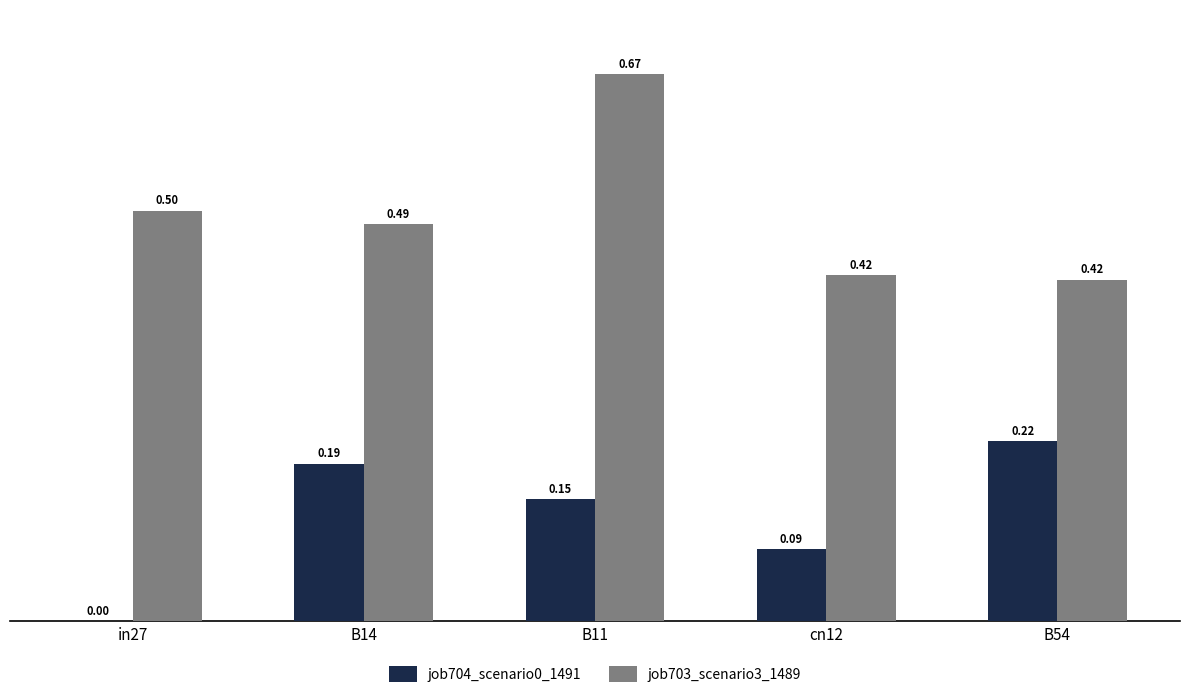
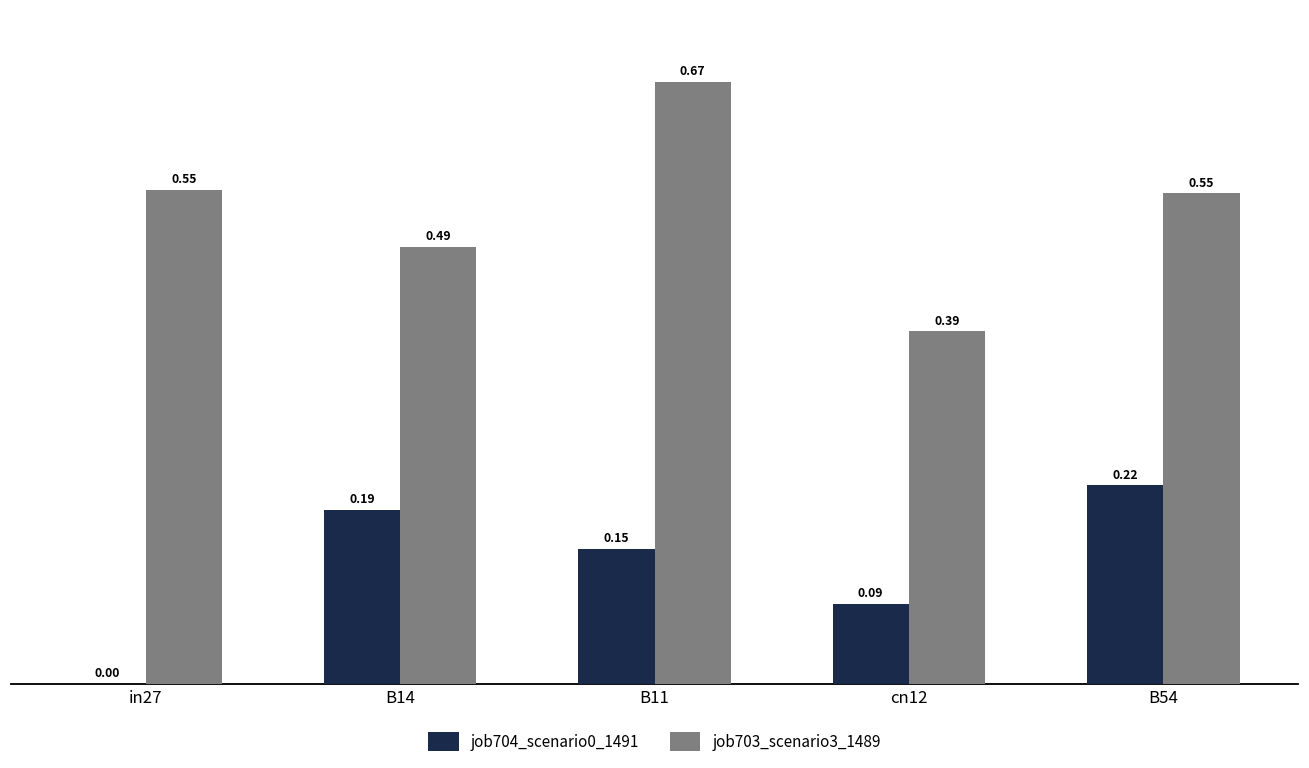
  {
    "job704_scenario0_1491": {
      "in27": 0.00,
      "B14": 0.19,
      "B11": 0.15,
      "cn12": 0.09,
      "B54": 0.22
    },
    "job703_scenario3_1489": {
-     "in27": 0.50,
+     "in27": 0.55,
      "B14": 0.49,
      "B11": 0.67,
-     "cn12": 0.42,
-     "B54": 0.42
+     "cn12": 0.39,
+     "B54": 0.55
    }
  }
